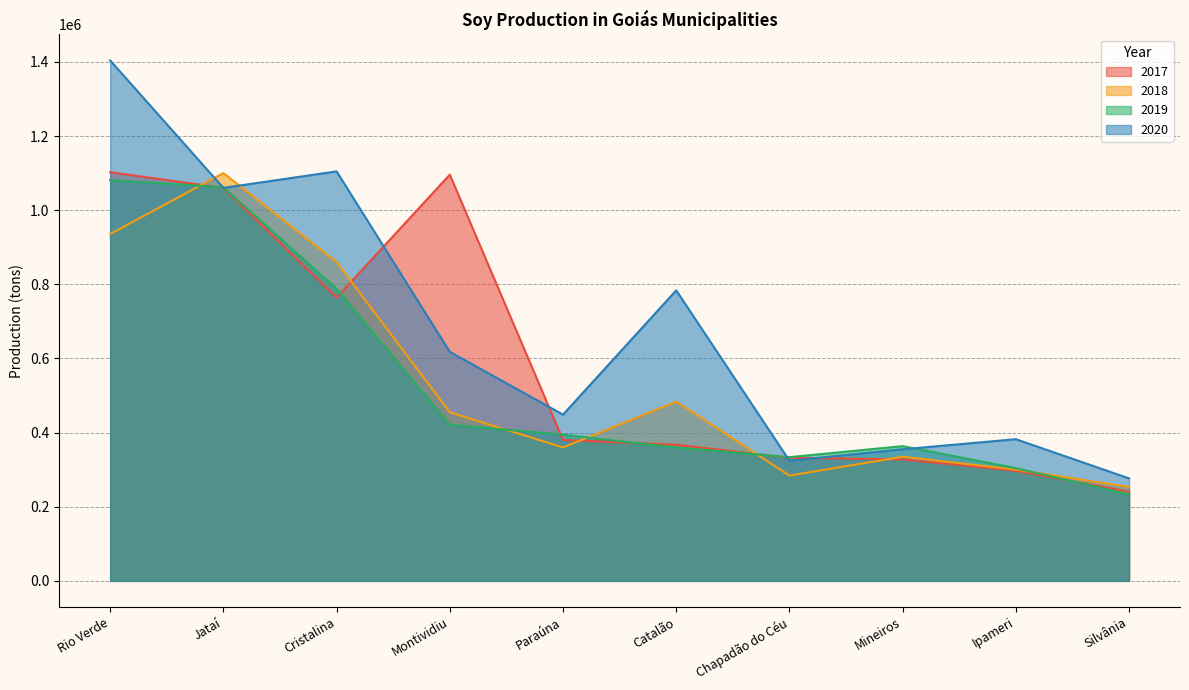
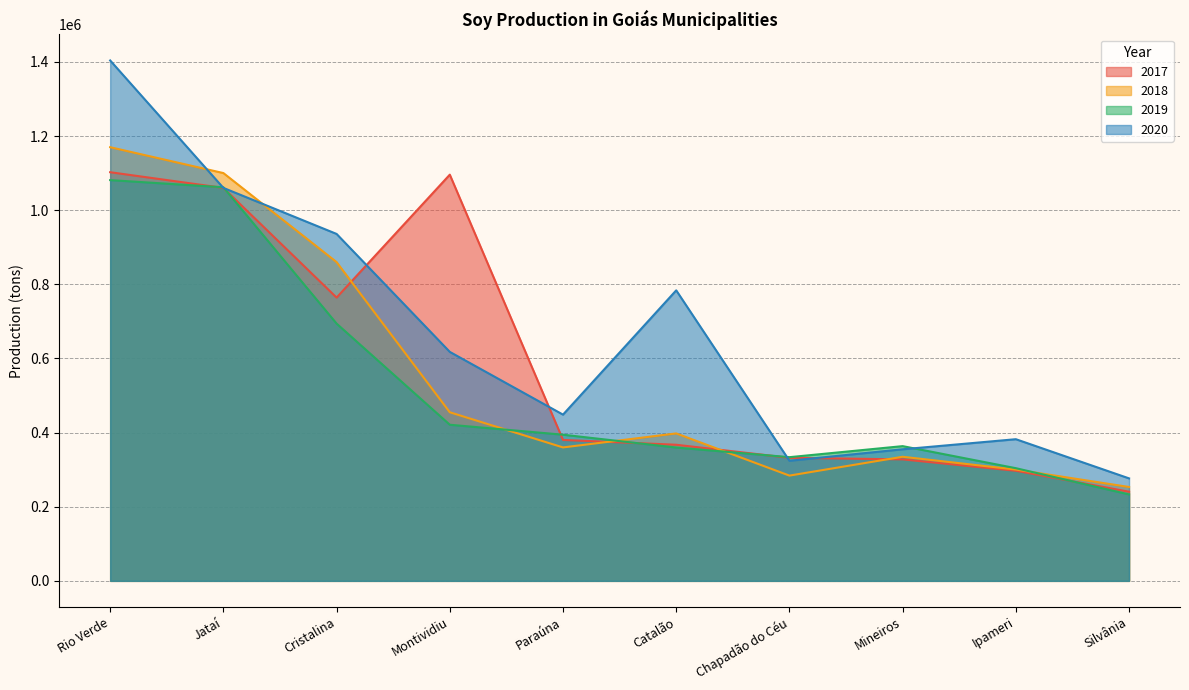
  {
    "2017": {
      "Rio Verde": 1100000,
      "Cristalina": 760000,
      "Montividiu": 1100000,
      "Paraúna": 380000,
      "Catalão": 370000,
      "Mineiros": 330000,
      "Silvânia": 240000
    },
    "2018": {
-     "Rio Verde": 940000,
+     "Rio Verde": 1170000,
      "Jataí": 1100000,
      "Cristalina": 860000,
      "Montividiu": 450000,
      "Paraúna": 360000,
-     "Catalão": 480000,
+     "Catalão": 400000,
      "Chapadão do Céu": 280000,
      "Mineiros": 330000,
      "Silvânia": 250000
    },
    "2019": {
      "Rio Verde": 1080000,
-     "Cristalina": 790000,
+     "Cristalina": 690000,
      "Montividiu": 420000,
      "Paraúna": 390000,
      "Catalão": 360000,
      "Mineiros": 360000,
      "Silvânia": 230000
    },
    "2020": {
      "Rio Verde": 1400000,
-     "Cristalina": 1100000,
+     "Cristalina": 940000,
      "Montividiu": 620000,
      "Paraúna": 450000,
      "Catalão": 780000,
      "Chapadão do Céu": 320000,
      "Mineiros": 360000,
      "Ipameri": 380000,
      "Silvânia": 280000
    }
  }
